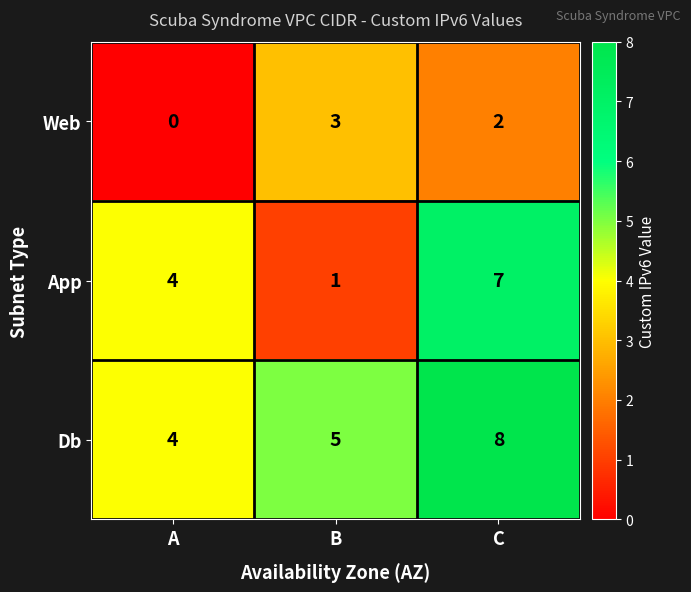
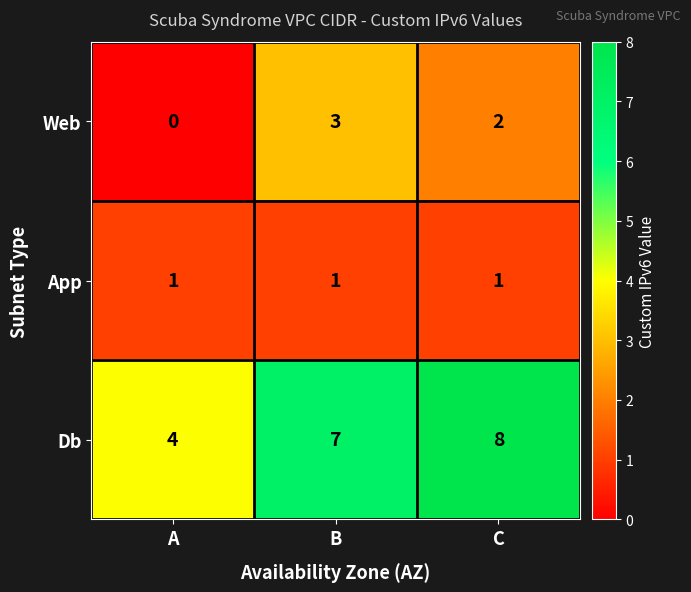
  {
    "Web": {
      "A": 0,
      "B": 3,
      "C": 2
    },
    "App": {
-     "A": 4,
+     "A": 1,
      "B": 1,
-     "C": 7
+     "C": 1
    },
    "Db": {
      "A": 4,
-     "B": 5,
+     "B": 7,
      "C": 8
    }
  }
